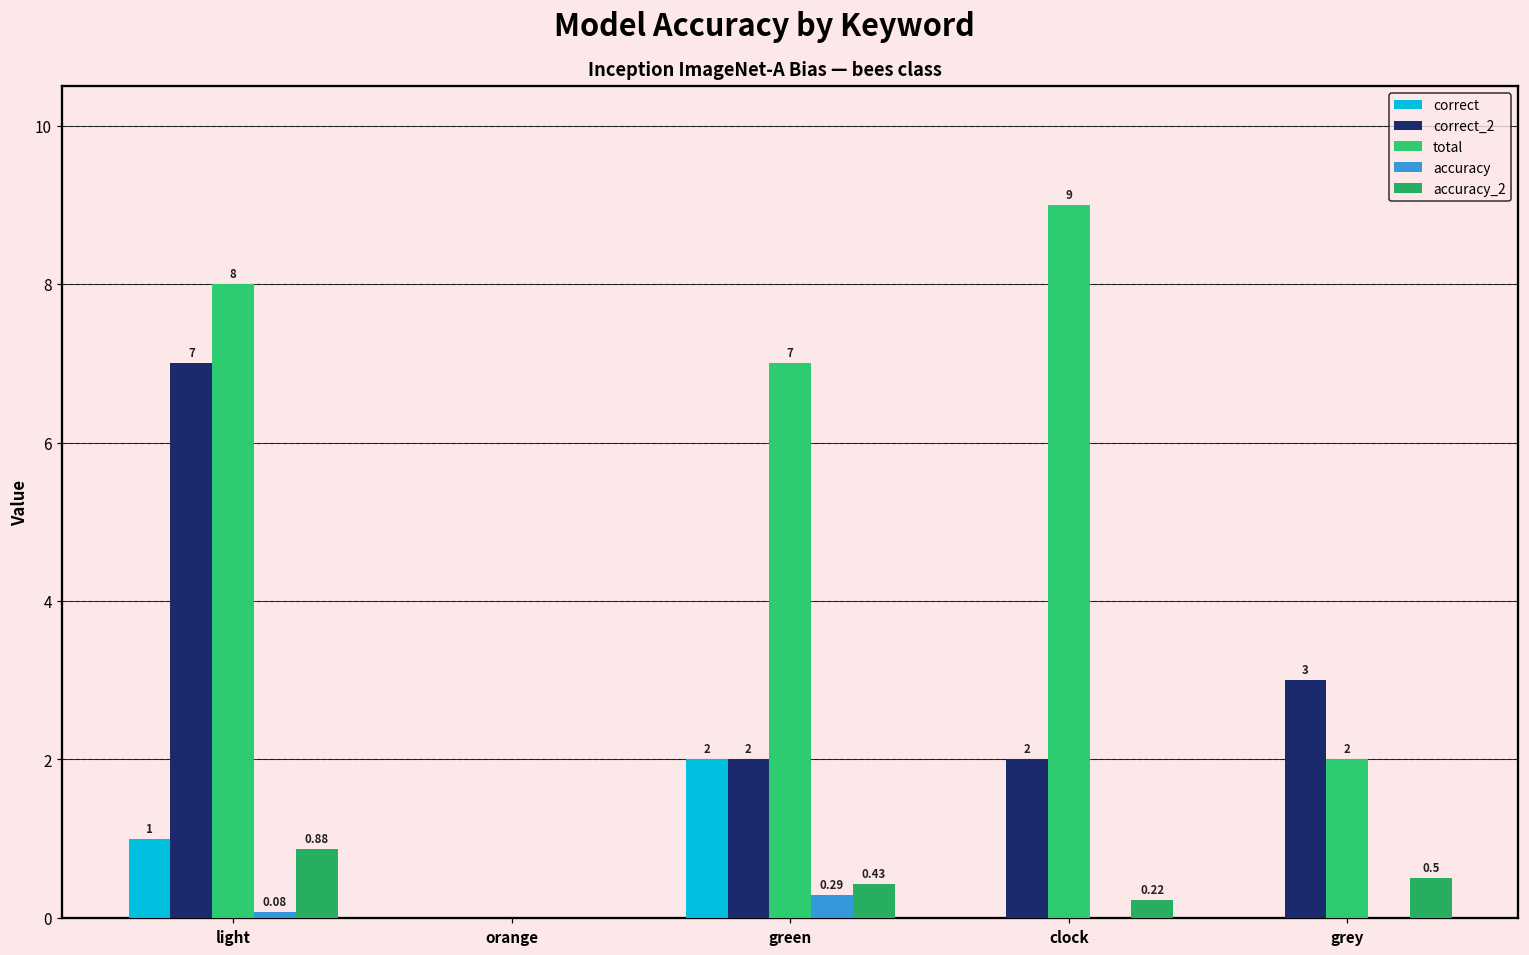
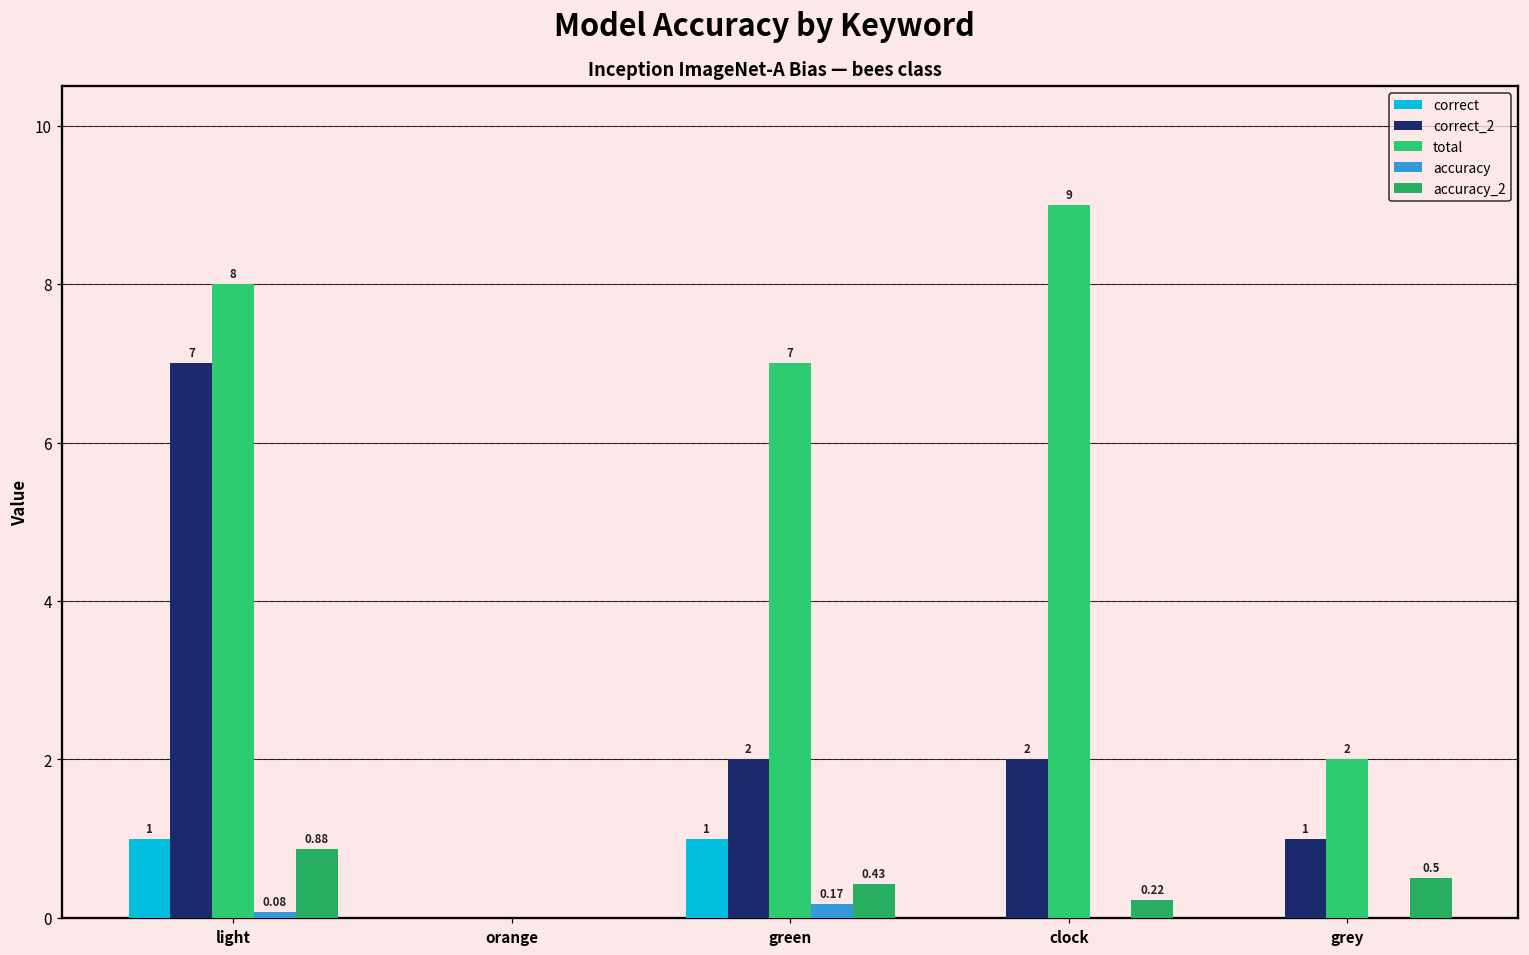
  {
    "correct": {
      "light": 1,
-     "green": 2
+     "green": 1
    },
    "correct_2": {
      "light": 7,
      "green": 2,
      "clock": 2,
-     "grey": 3
+     "grey": 1
    },
    "accuracy": {
      "light": 0.08,
-     "green": 0.29
+     "green": 0.17
    }
  }
